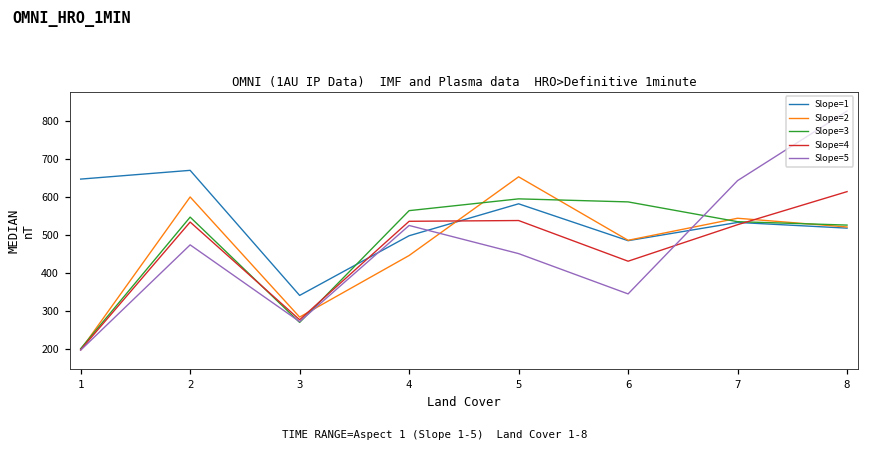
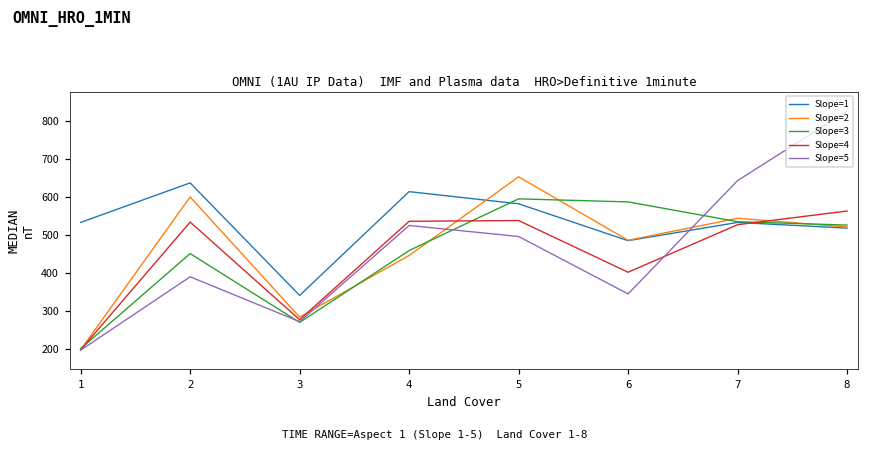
  {
    "Slope=1": {
-     "1": 650,
-     "2": 670,
+     "1": 530,
+     "2": 640,
      "3": 340,
-     "4": 500,
+     "4": 610,
      "5": 580
    },
    "Slope=2": {
      "2": 600,
      "4": 450,
      "5": 650,
      "7": 540
    },
    "Slope=3": {
-     "2": 550,
-     "4": 560,
+     "2": 450,
+     "4": 460,
      "5": 590,
      "6": 590
    },
    "Slope=4": {
      "2": 530,
      "4": 540,
      "5": 540,
-     "6": 430,
-     "8": 610
+     "6": 400,
+     "8": 560
    },
    "Slope=5": {
-     "2": 470,
+     "2": 390,
      "4": 520,
-     "5": 450,
+     "5": 500,
      "6": 340,
      "7": 640
    }
  }
